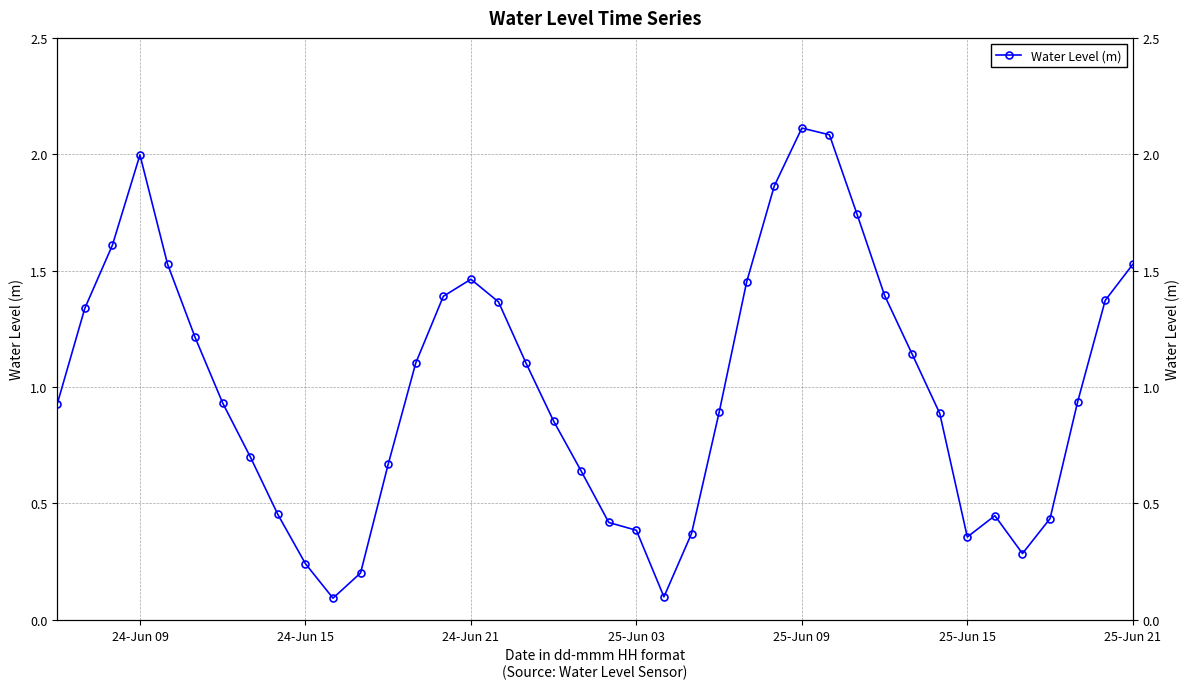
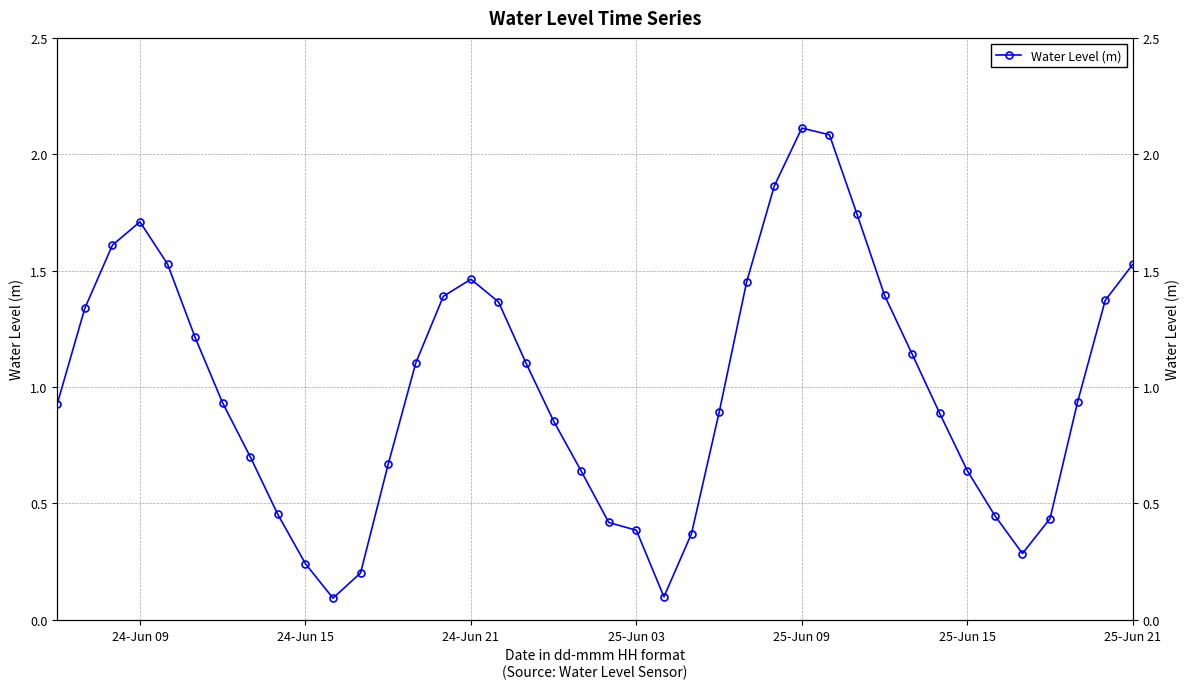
  {
-   "24-Jun 09": 2.00,
+   "24-Jun 09": 1.71,
    "24-Jun 15": 0.24,
    "24-Jun 21": 1.46,
    "25-Jun 03": 0.38,
    "25-Jun 09": 2.11,
-   "25-Jun 15": 0.36,
+   "25-Jun 15": 0.64,
    "25-Jun 21": 1.53
  }
